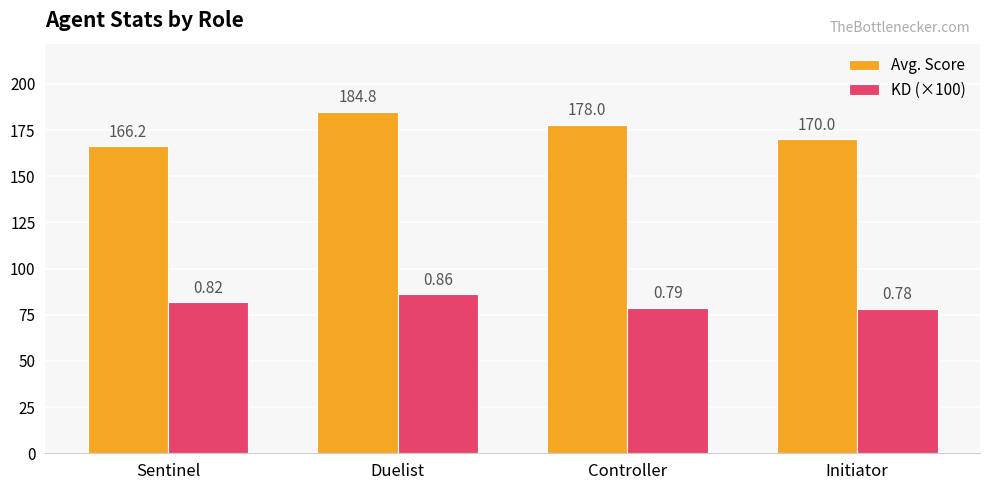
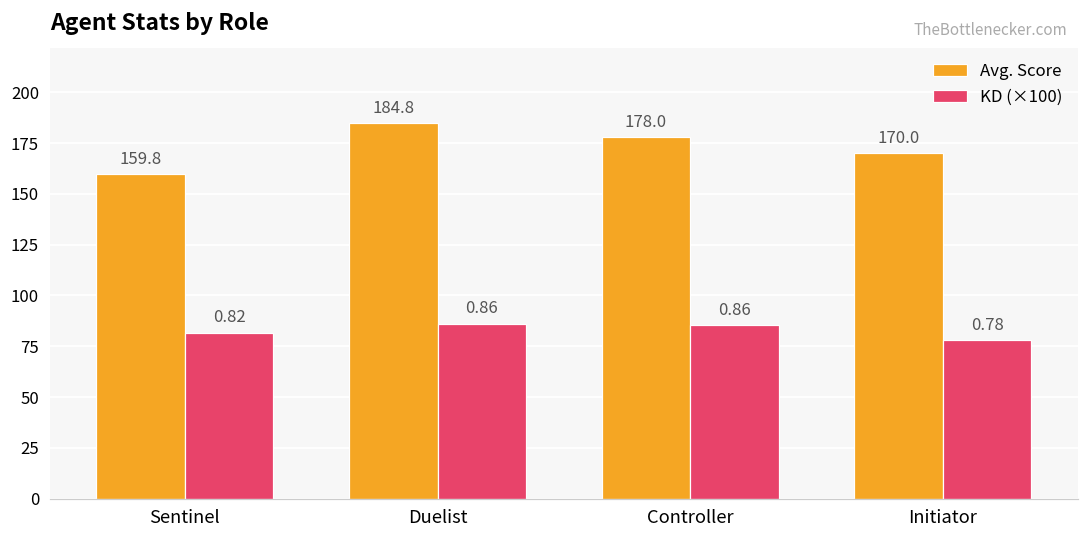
  {
    "Avg. Score": {
-     "Sentinel": 166.2,
+     "Sentinel": 159.8,
      "Duelist": 184.8,
      "Controller": 178.0,
      "Initiator": 170.0
    },
    "KD (×100)": {
-     "Controller": 0.79
+     "Controller": 0.86
    }
  }
